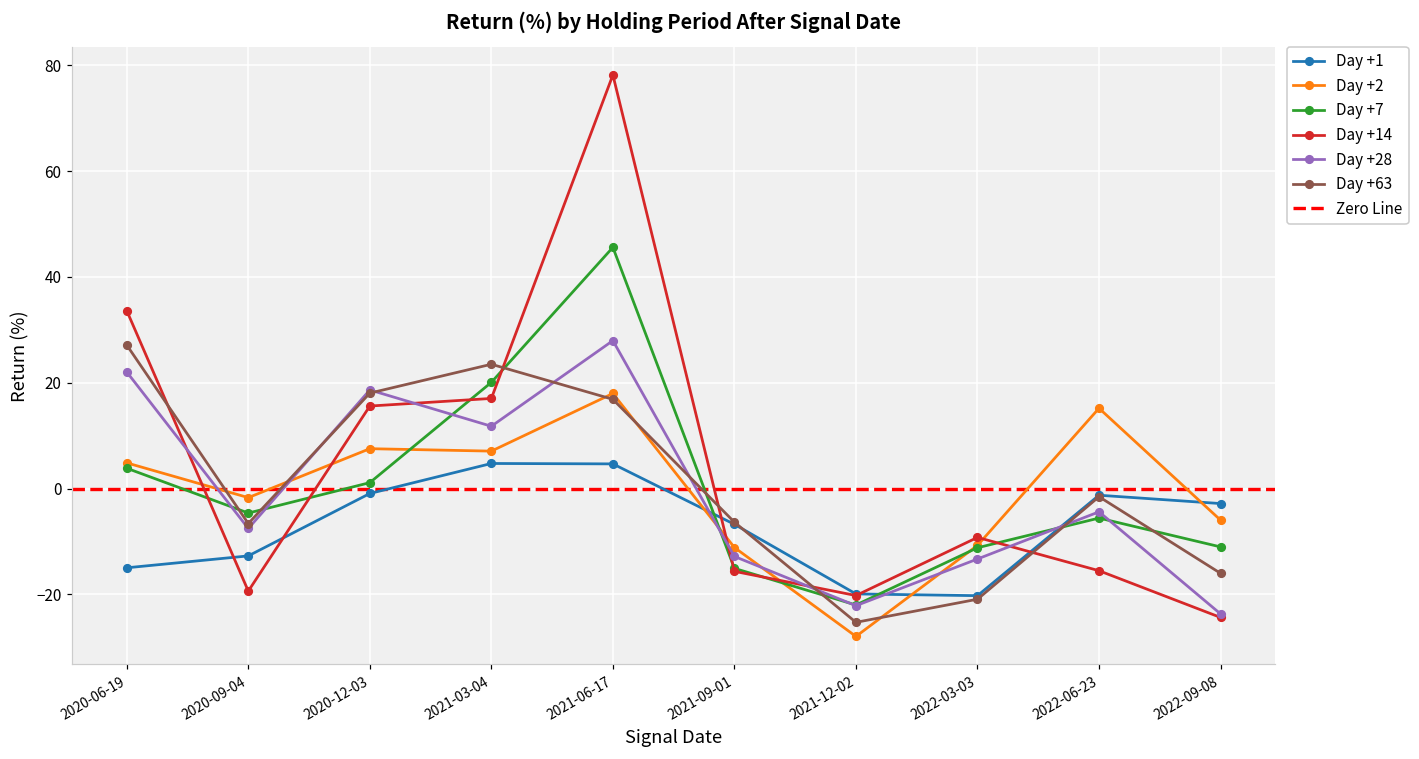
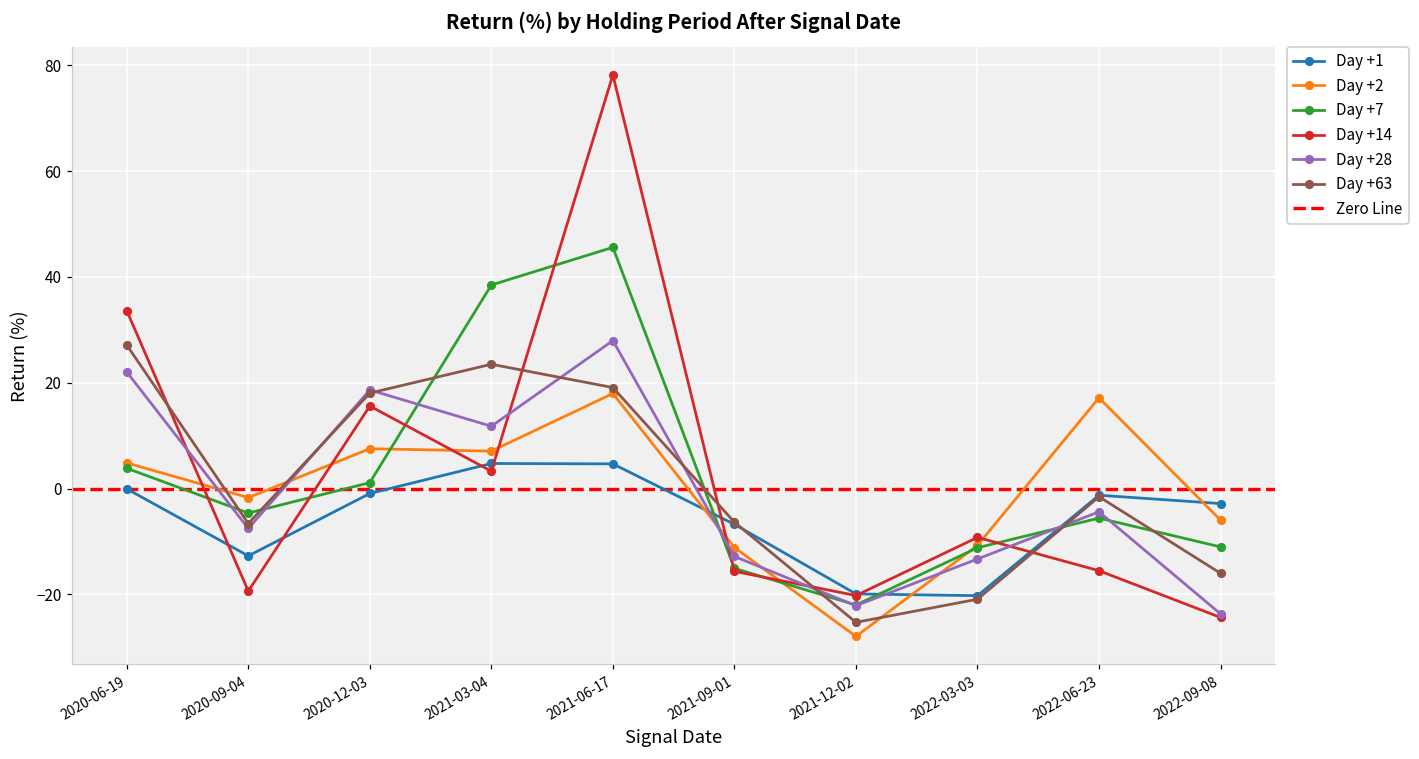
  {
    "Day +1": {
-     "2020-06-19": -15,
+     "2020-06-19": 0,
      "2020-09-04": -13,
      "2020-12-03": -1,
      "2021-03-04": 5,
      "2021-06-17": 5,
      "2022-03-03": -20,
      "2022-09-08": -3
    },
    "Day +2": {
      "2020-06-19": 5,
      "2020-09-04": -2,
      "2020-12-03": 8,
      "2021-03-04": 7,
      "2021-06-17": 18,
      "2021-09-01": -11,
      "2021-12-02": -28,
-     "2022-06-23": 15,
+     "2022-06-23": 17,
      "2022-09-08": -6
    },
    "Day +7": {
      "2020-06-19": 4,
      "2020-09-04": -5,
      "2020-12-03": 1,
-     "2021-03-04": 20,
+     "2021-03-04": 38,
      "2021-06-17": 46,
      "2021-09-01": -15,
      "2022-06-23": -6,
      "2022-09-08": -11
    },
    "Day +14": {
      "2020-06-19": 34,
      "2020-09-04": -19,
      "2020-12-03": 16,
-     "2021-03-04": 17,
+     "2021-03-04": 3,
      "2021-06-17": 78,
      "2021-09-01": -16,
      "2022-03-03": -9,
      "2022-06-23": -16,
      "2022-09-08": -24
    },
    "Day +28": {
      "2020-06-19": 22,
      "2020-09-04": -8,
      "2020-12-03": 19,
      "2021-03-04": 12,
      "2021-06-17": 28,
      "2021-09-01": -13,
      "2022-03-03": -13,
      "2022-06-23": -4,
      "2022-09-08": -24
    },
    "Day +63": {
      "2020-06-19": 27,
      "2020-09-04": -7,
      "2020-12-03": 18,
      "2021-03-04": 23,
-     "2021-06-17": 17,
+     "2021-06-17": 19,
      "2021-12-02": -25,
      "2022-03-03": -21,
      "2022-09-08": -16
    }
  }
